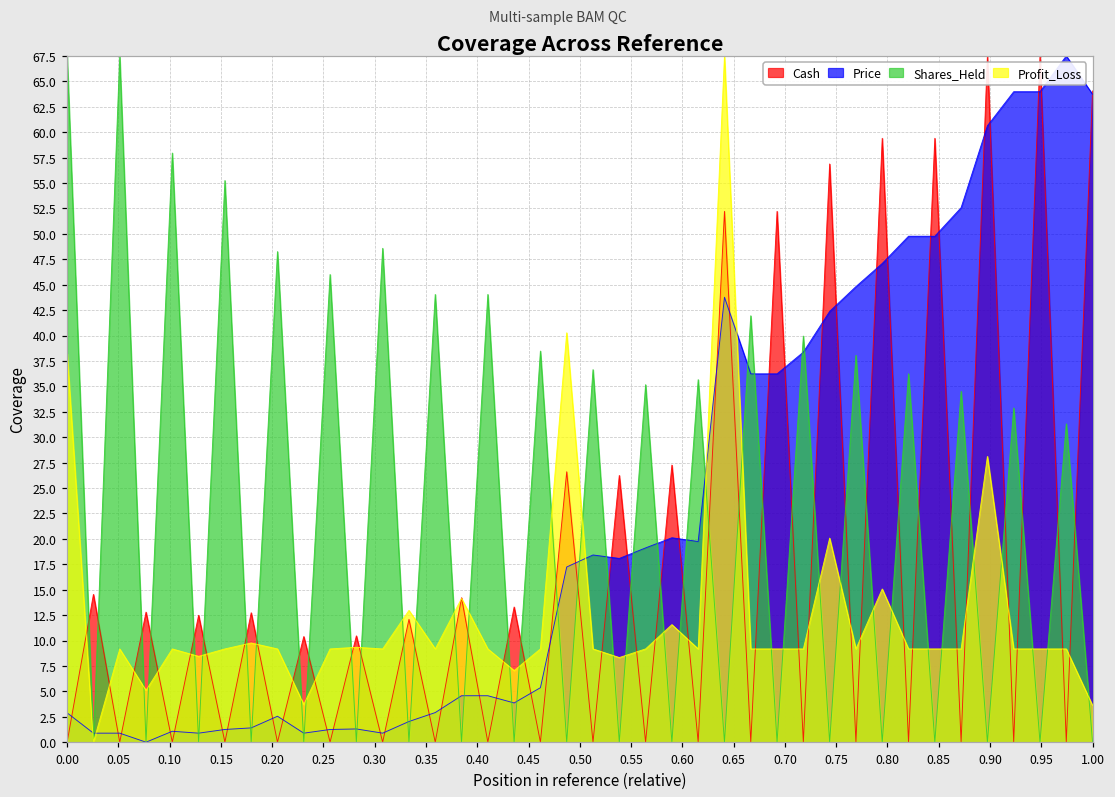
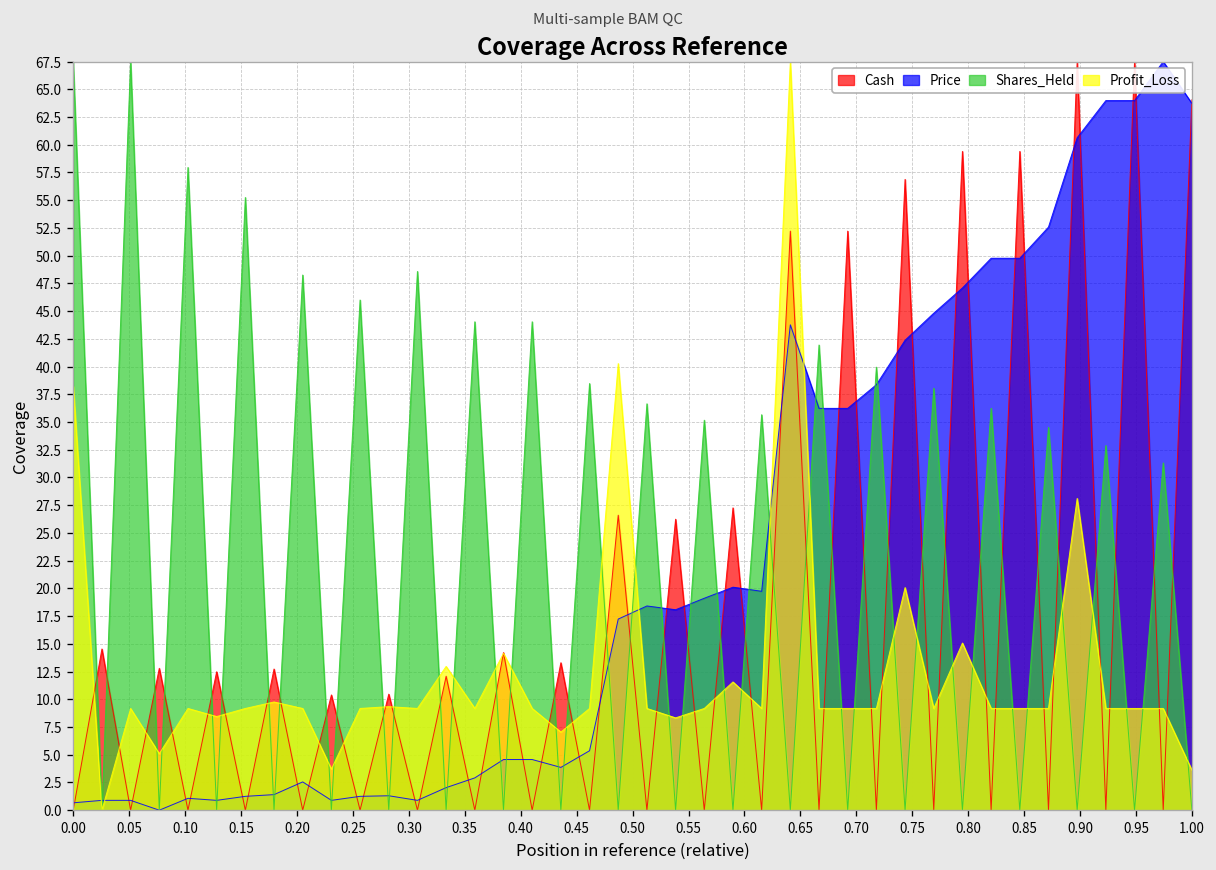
  {
    "Cash": {
      "0.00": 0,
      "1.00": 64
    },
    "Price": {
-     "0.00": 3,
+     "0.00": 1,
      "1.00": 64
    },
    "Shares_Held": {
      "0.00": 68,
      "1.00": 0
    },
    "Profit_Loss": {
      "0.00": 38,
      "1.00": 4
    }
  }
